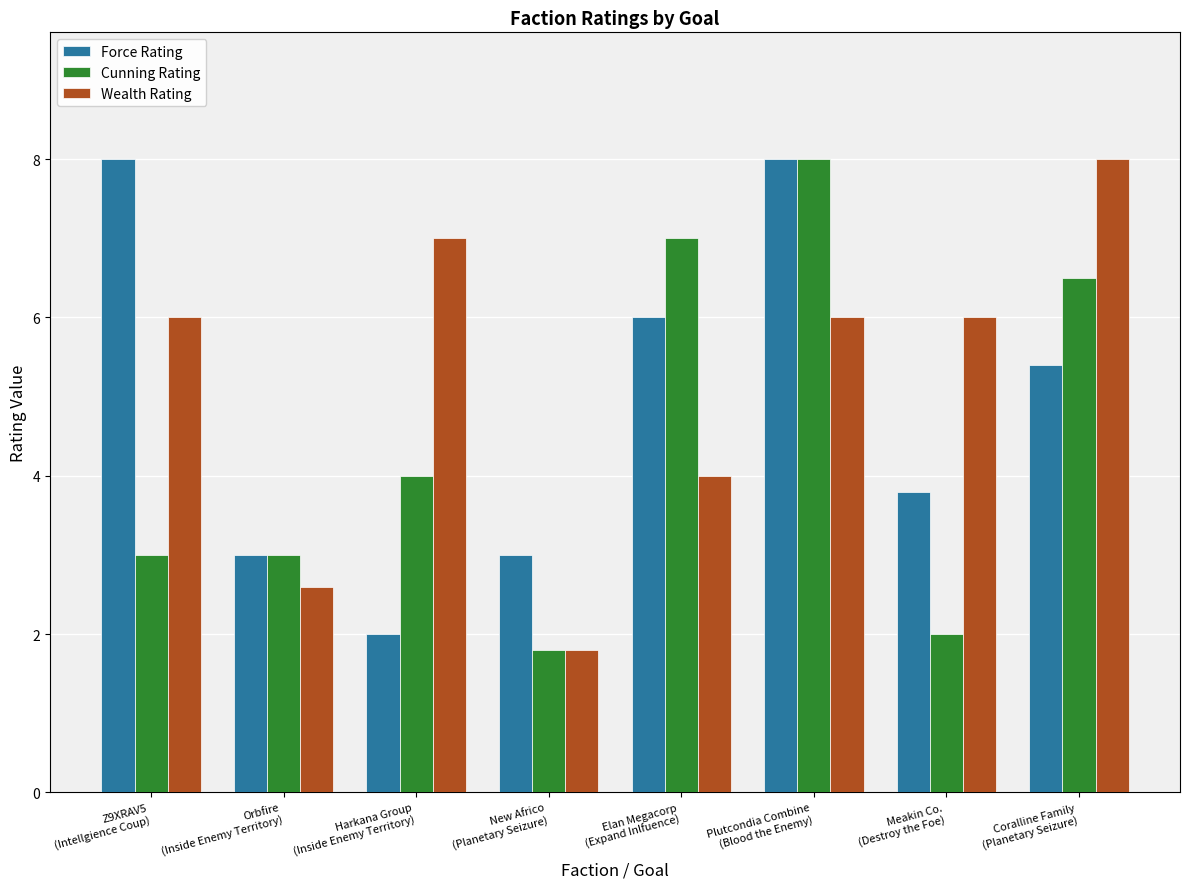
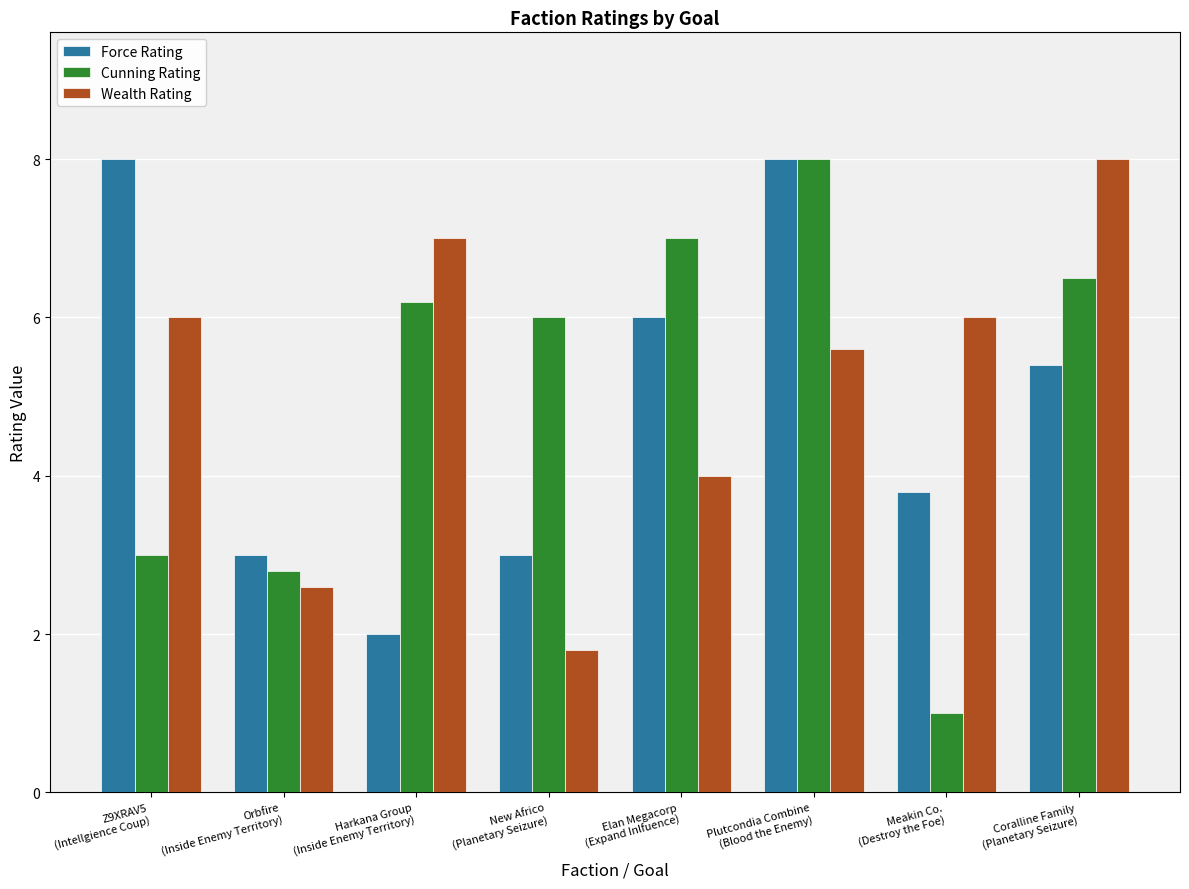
  {
    "Force Rating": {
      "Z9XRAV5 (Intellgience Coup)": 8.0,
      "Orbfire (Inside Enemy Territory)": 3.0,
      "Harkana Group (Inside Enemy Territory)": 2.0,
      "New Africo (Planetary Seizure)": 3.0,
      "Elan Megacorp (Expand Inlfuence)": 6.0,
      "Plutcondia Combine (Blood the Enemy)": 8.0,
      "Meakin Co. (Destroy the Foe)": 3.8,
      "Coralline Family (Planetary Seizure)": 5.4
    },
    "Cunning Rating": {
      "Z9XRAV5 (Intellgience Coup)": 3.0,
-     "Orbfire (Inside Enemy Territory)": 3.0,
-     "Harkana Group (Inside Enemy Territory)": 4.0,
-     "New Africo (Planetary Seizure)": 1.8,
+     "Orbfire (Inside Enemy Territory)": 2.8,
+     "Harkana Group (Inside Enemy Territory)": 6.2,
+     "New Africo (Planetary Seizure)": 6.0,
      "Elan Megacorp (Expand Inlfuence)": 7.0,
      "Plutcondia Combine (Blood the Enemy)": 8.0,
-     "Meakin Co. (Destroy the Foe)": 2,
+     "Meakin Co. (Destroy the Foe)": 1,
      "Coralline Family (Planetary Seizure)": 6.5
    },
    "Wealth Rating": {
      "Z9XRAV5 (Intellgience Coup)": 6.0,
      "Orbfire (Inside Enemy Territory)": 2.6,
      "Harkana Group (Inside Enemy Territory)": 7.0,
      "New Africo (Planetary Seizure)": 1.8,
      "Elan Megacorp (Expand Inlfuence)": 4.0,
-     "Plutcondia Combine (Blood the Enemy)": 6.0,
+     "Plutcondia Combine (Blood the Enemy)": 5.6,
      "Meakin Co. (Destroy the Foe)": 6.0,
      "Coralline Family (Planetary Seizure)": 8.0
    }
  }
